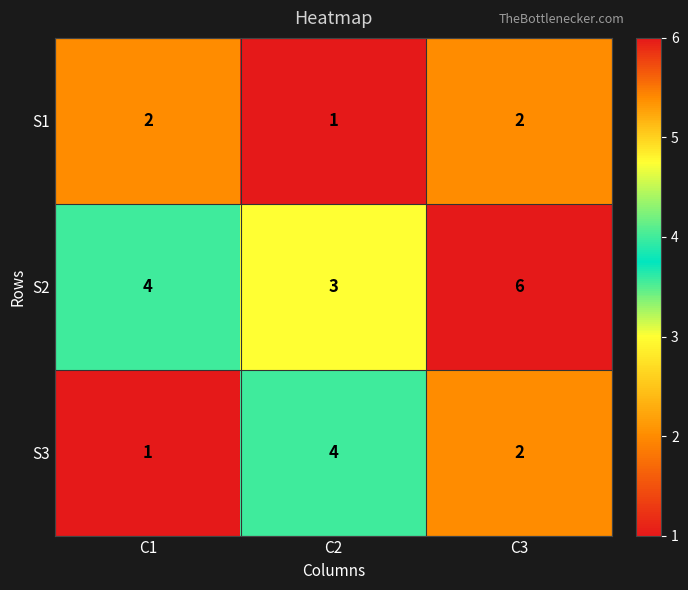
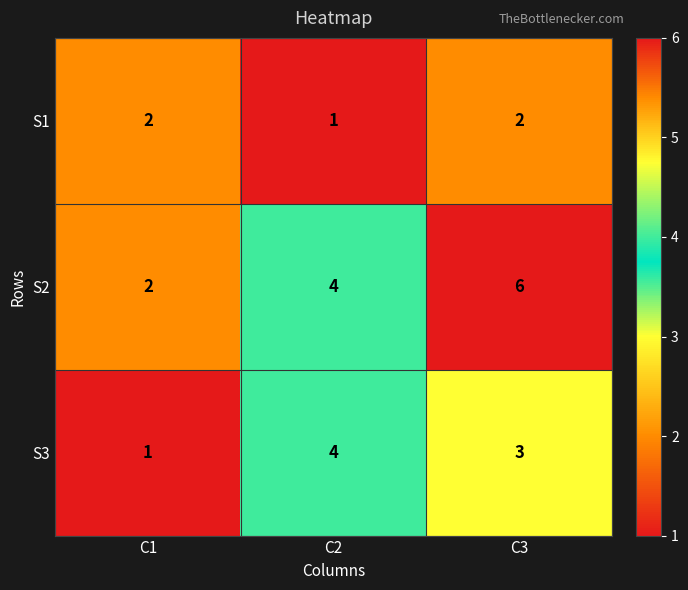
  {
    "S1": {
      "C1": 2,
      "C2": 1,
      "C3": 2
    },
    "S2": {
-     "C1": 4,
-     "C2": 3,
+     "C1": 2,
+     "C2": 4,
      "C3": 6
    },
    "S3": {
      "C1": 1,
      "C2": 4,
-     "C3": 2
+     "C3": 3
    }
  }
